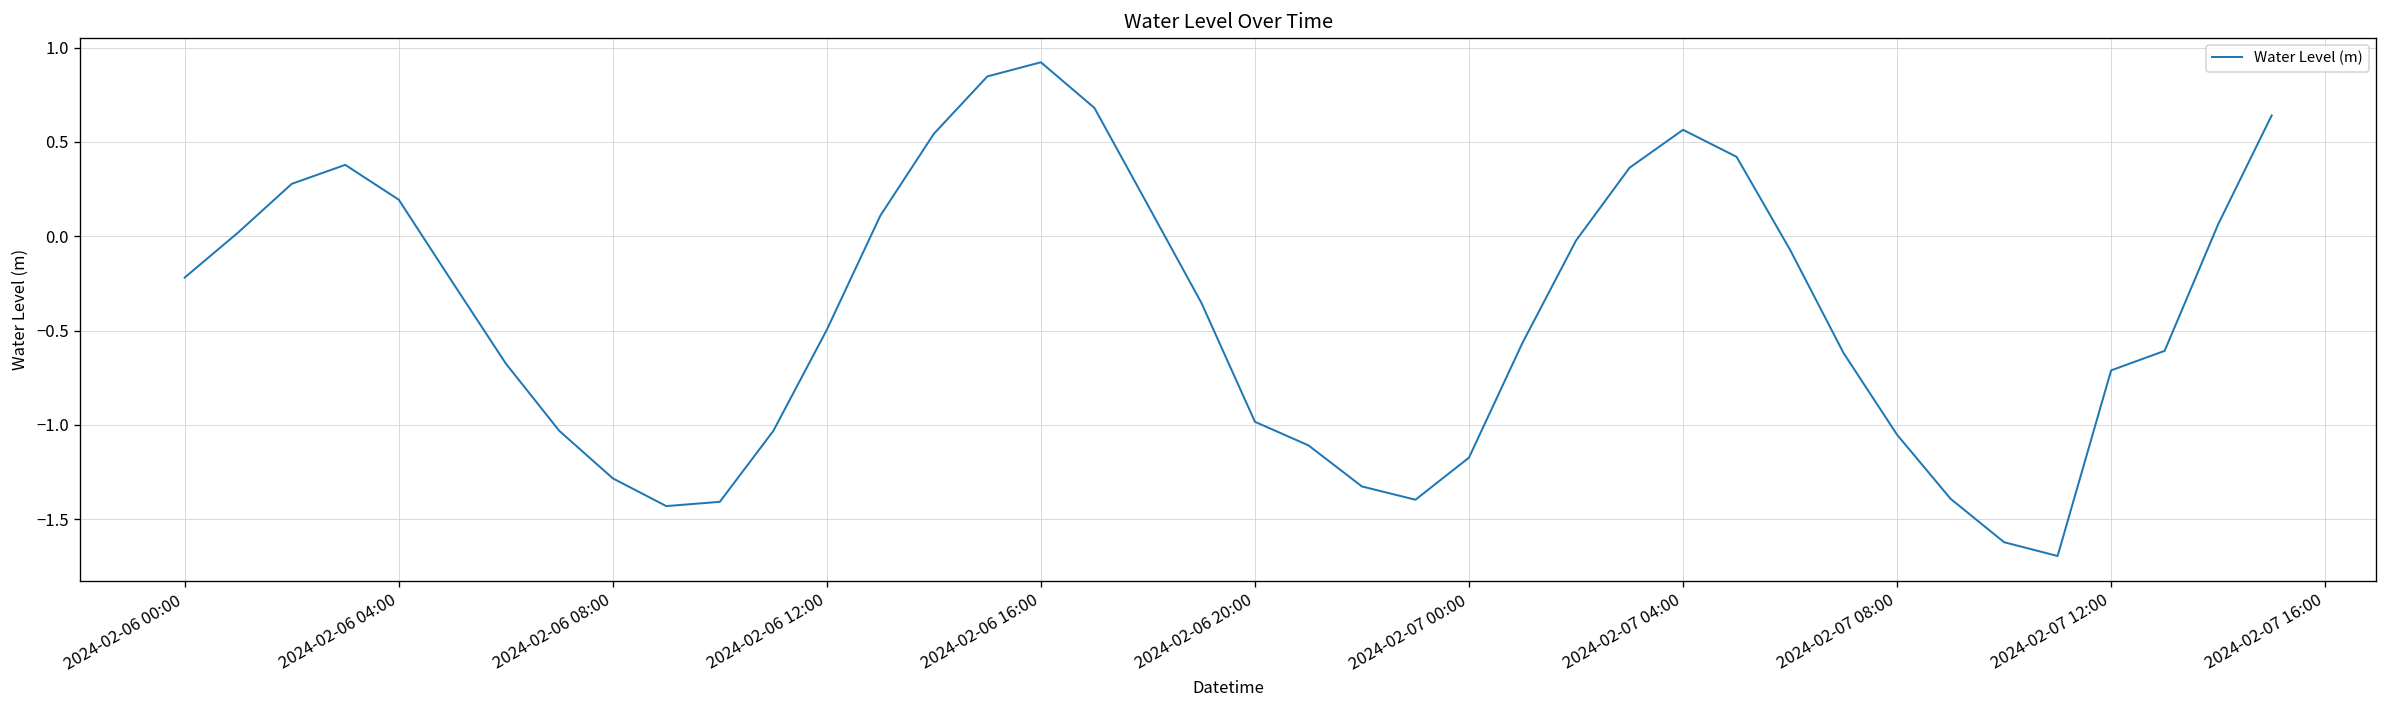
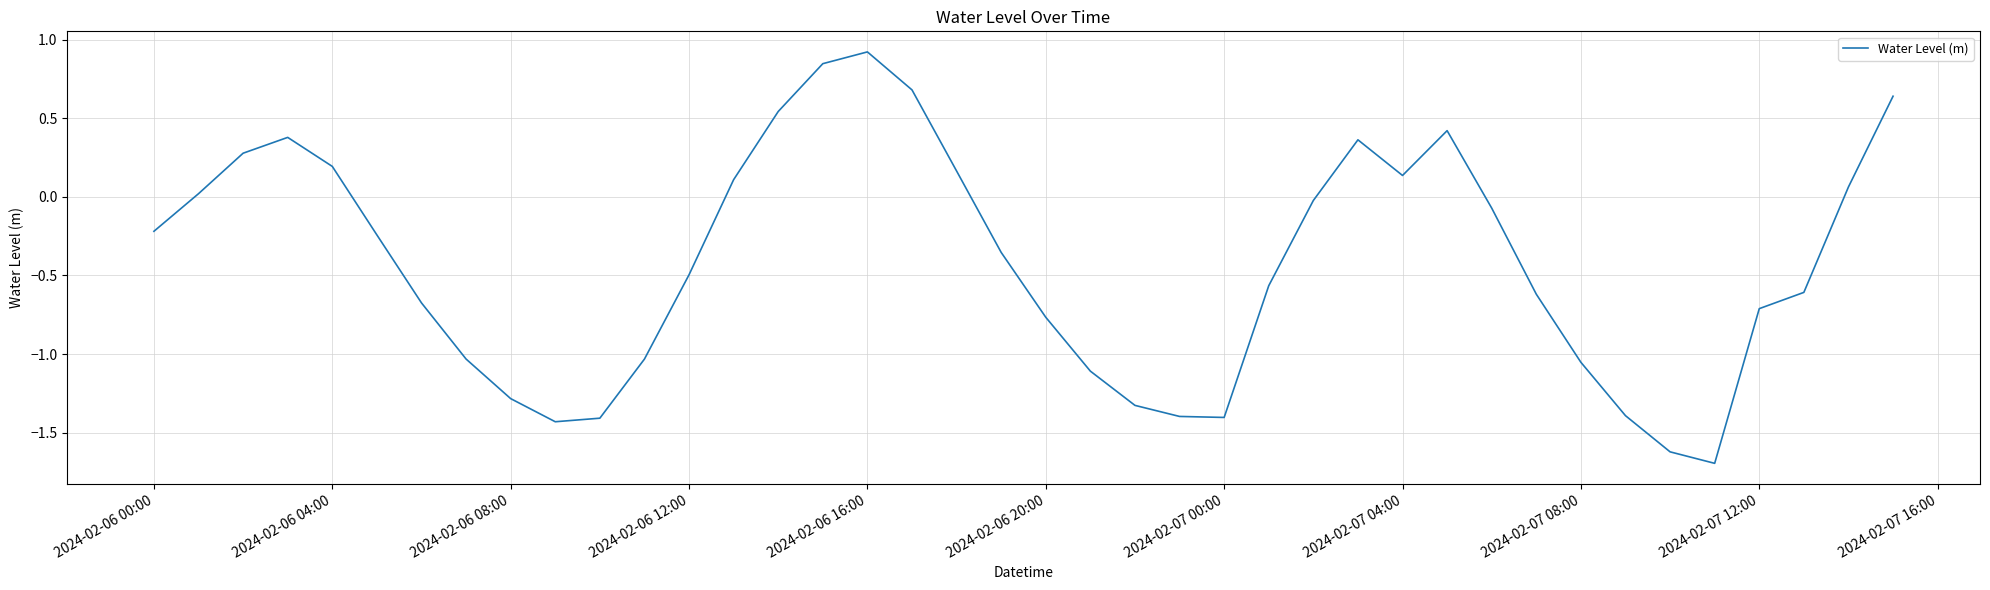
  {
    "2024-02-06 00:00": -0.22,
    "2024-02-06 04:00": 0.19,
    "2024-02-06 08:00": -1.28,
    "2024-02-06 12:00": -0.50,
    "2024-02-06 16:00": 0.92,
-   "2024-02-06 20:00": -0.98,
-   "2024-02-07 00:00": -1.17,
-   "2024-02-07 04:00": 0.56,
+   "2024-02-06 20:00": -0.77,
+   "2024-02-07 00:00": -1.40,
+   "2024-02-07 04:00": 0.14,
    "2024-02-07 08:00": -1.05,
    "2024-02-07 12:00": -0.71
  }
